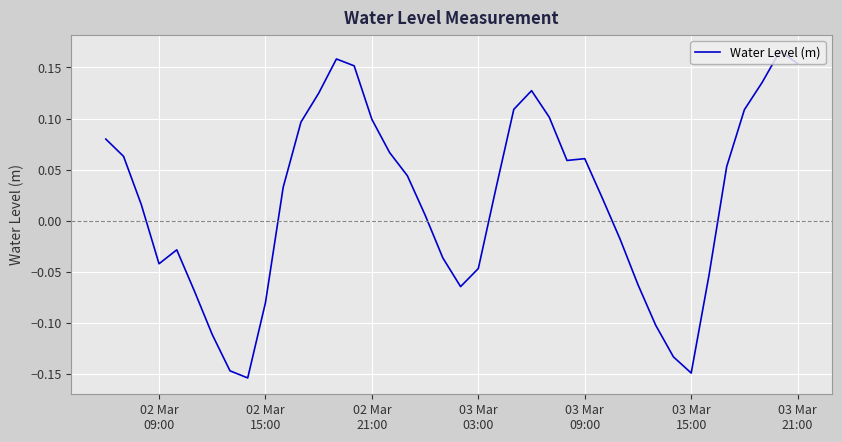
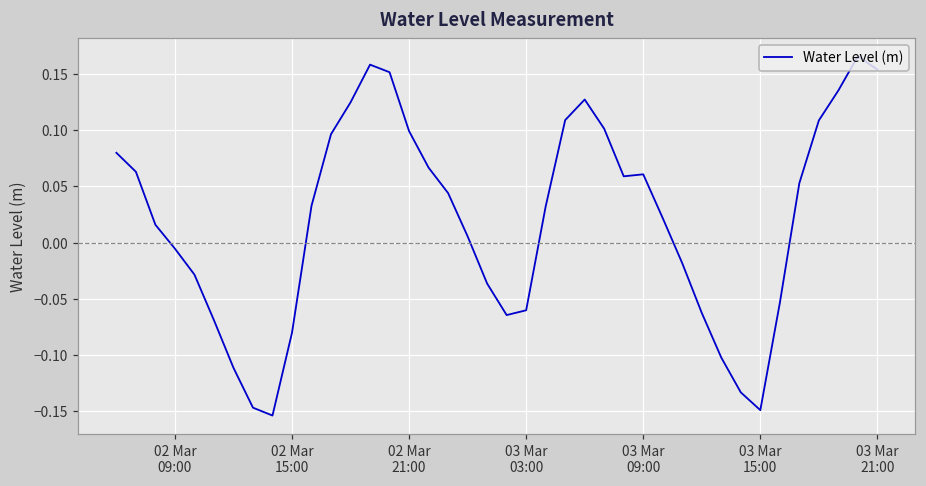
  {
-   "02 Mar 09:00": -0.042,
+   "02 Mar 09:00": -0.005,
    "02 Mar 15:00": -0.080,
    "02 Mar 21:00": 0.099,
-   "03 Mar 03:00": -0.047,
+   "03 Mar 03:00": -0.060,
    "03 Mar 09:00": 0.061,
    "03 Mar 15:00": -0.149
  }
